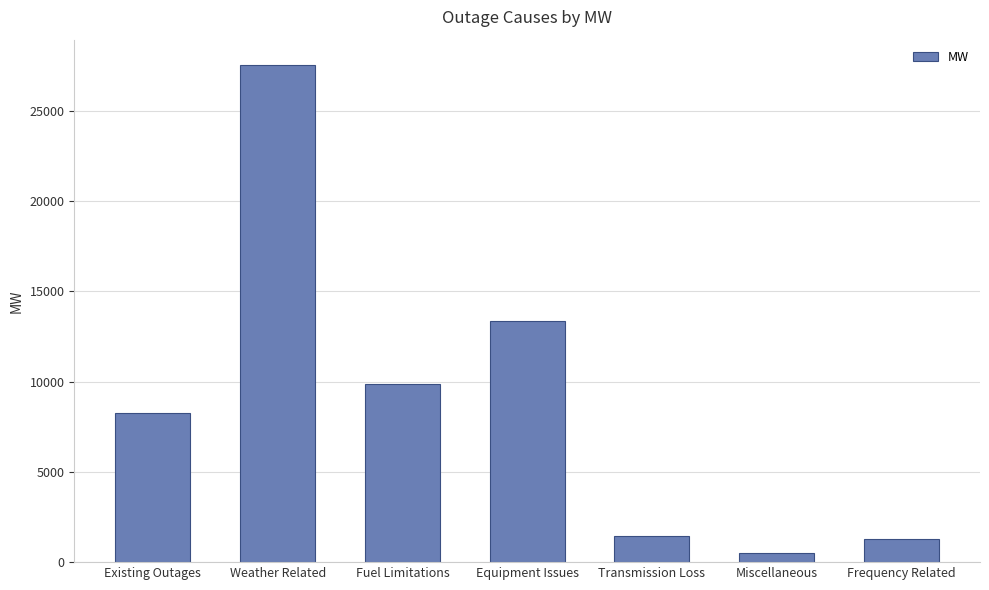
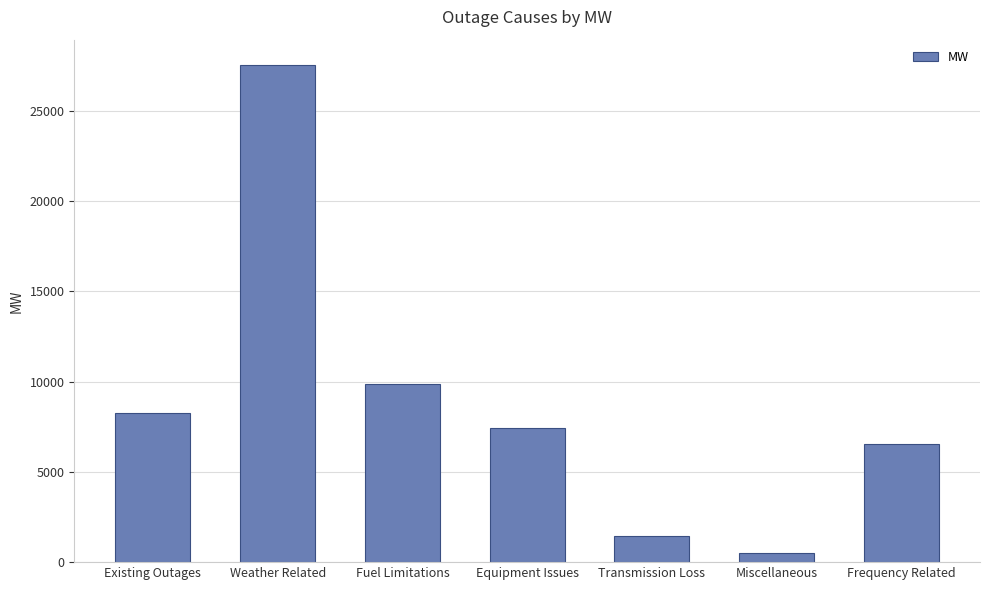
  {
    "Existing Outages": 8300,
    "Weather Related": 27600,
    "Fuel Limitations": 9900,
-   "Equipment Issues": 13300,
+   "Equipment Issues": 7500,
    "Transmission Loss": 1500,
    "Miscellaneous": 500,
-   "Frequency Related": 1300
+   "Frequency Related": 6500
  }
